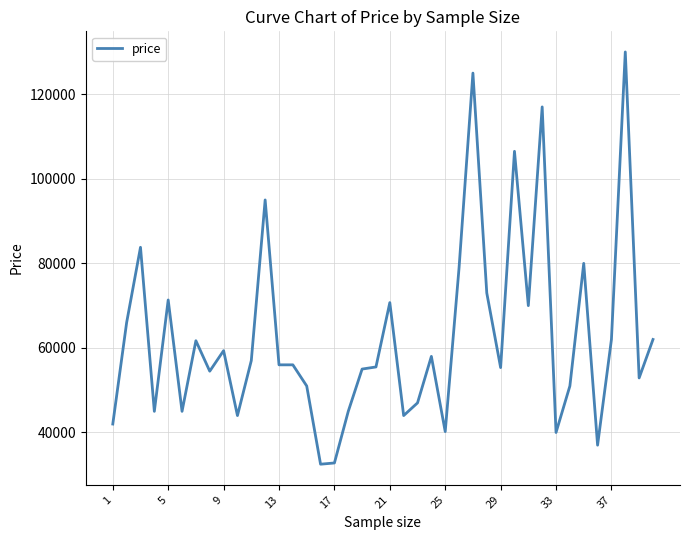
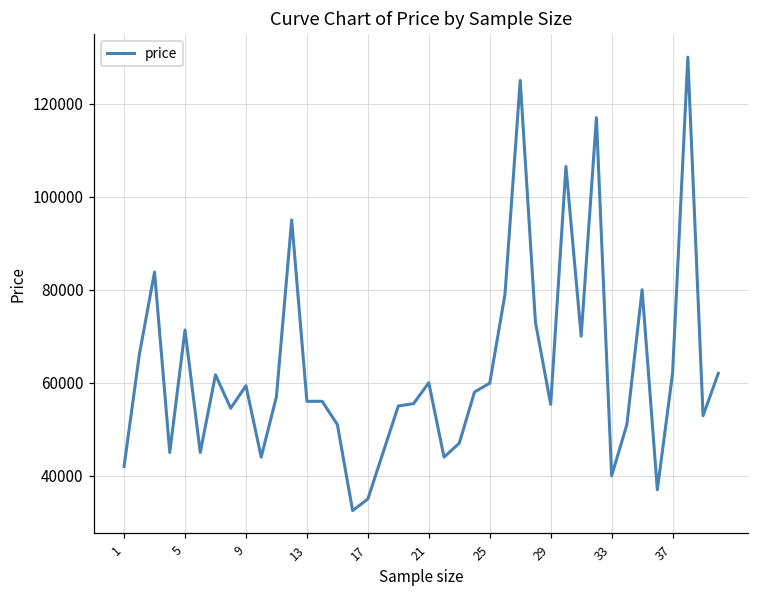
  {
    "1": 42000,
    "5": 71000,
    "9": 59000,
    "13": 56000,
-   "17": 33000,
-   "21": 71000,
-   "25": 40000,
+   "17": 35000,
+   "21": 60000,
+   "25": 60000,
    "29": 55000,
    "33": 40000,
    "37": 62000
  }
